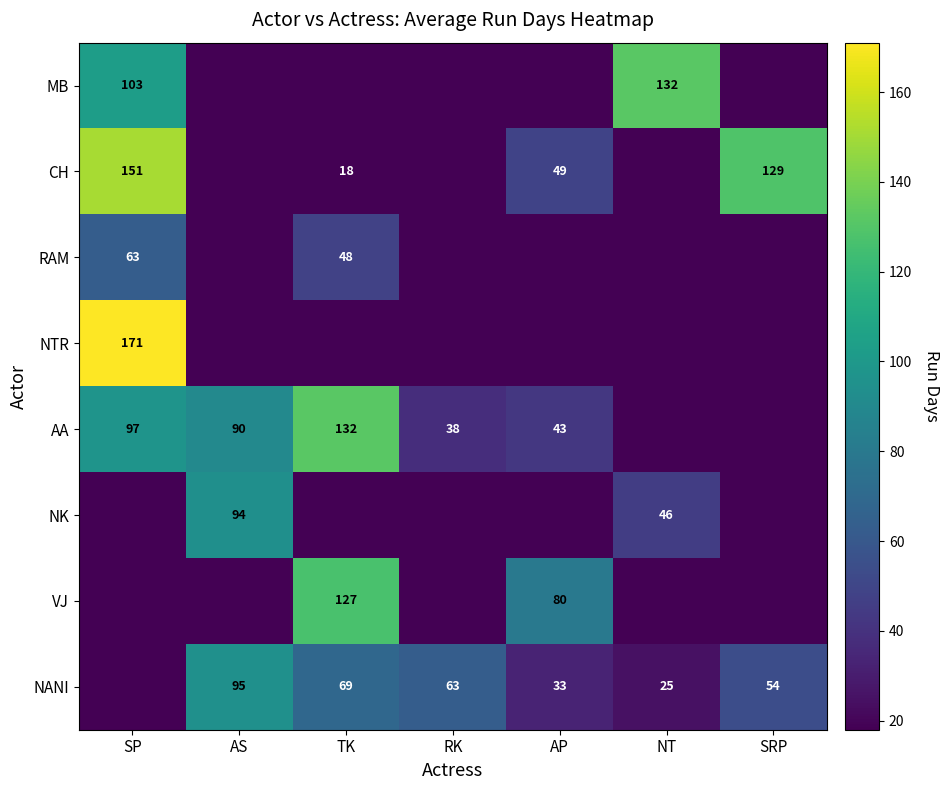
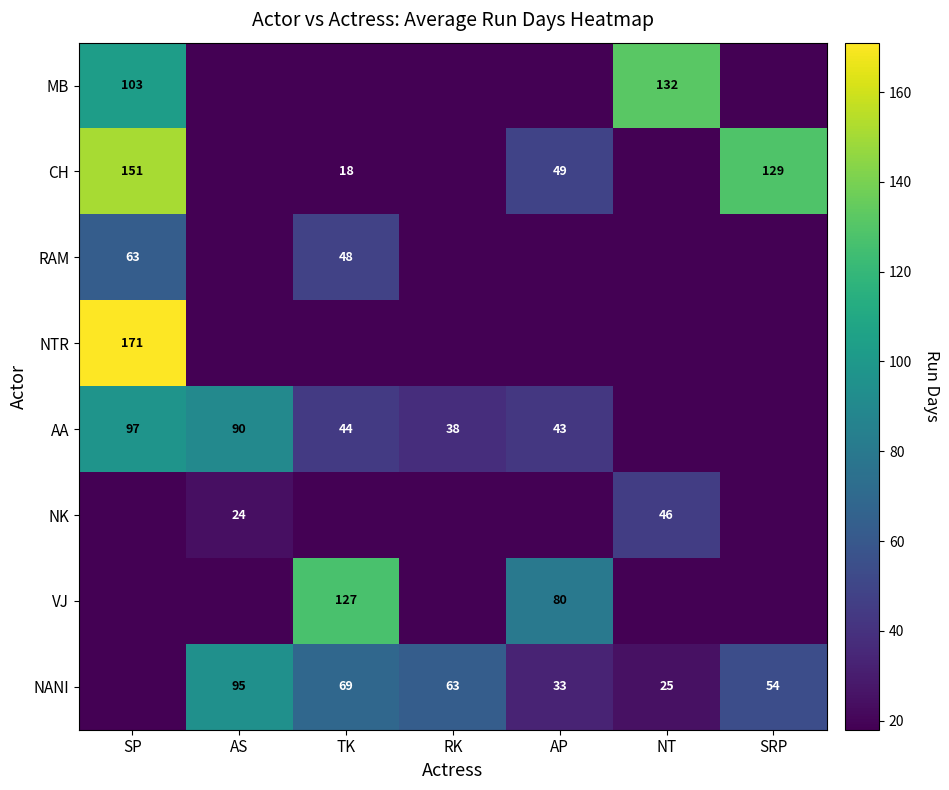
  {
    "MB": {
      "SP": 103,
      "NT": 132
    },
    "CH": {
      "SP": 151,
      "TK": 18,
      "AP": 49,
      "SRP": 129
    },
    "RAM": {
      "SP": 63,
      "TK": 48
    },
    "NTR": {
      "SP": 171
    },
    "AA": {
      "SP": 97,
      "AS": 90,
-     "TK": 132,
+     "TK": 44,
      "RK": 38,
      "AP": 43
    },
    "NK": {
-     "AS": 94,
+     "AS": 24,
      "NT": 46
    },
    "VJ": {
      "TK": 127,
      "AP": 80
    },
    "NANI": {
      "AS": 95,
      "TK": 69,
      "RK": 63,
      "AP": 33,
      "NT": 25,
      "SRP": 54
    }
  }
